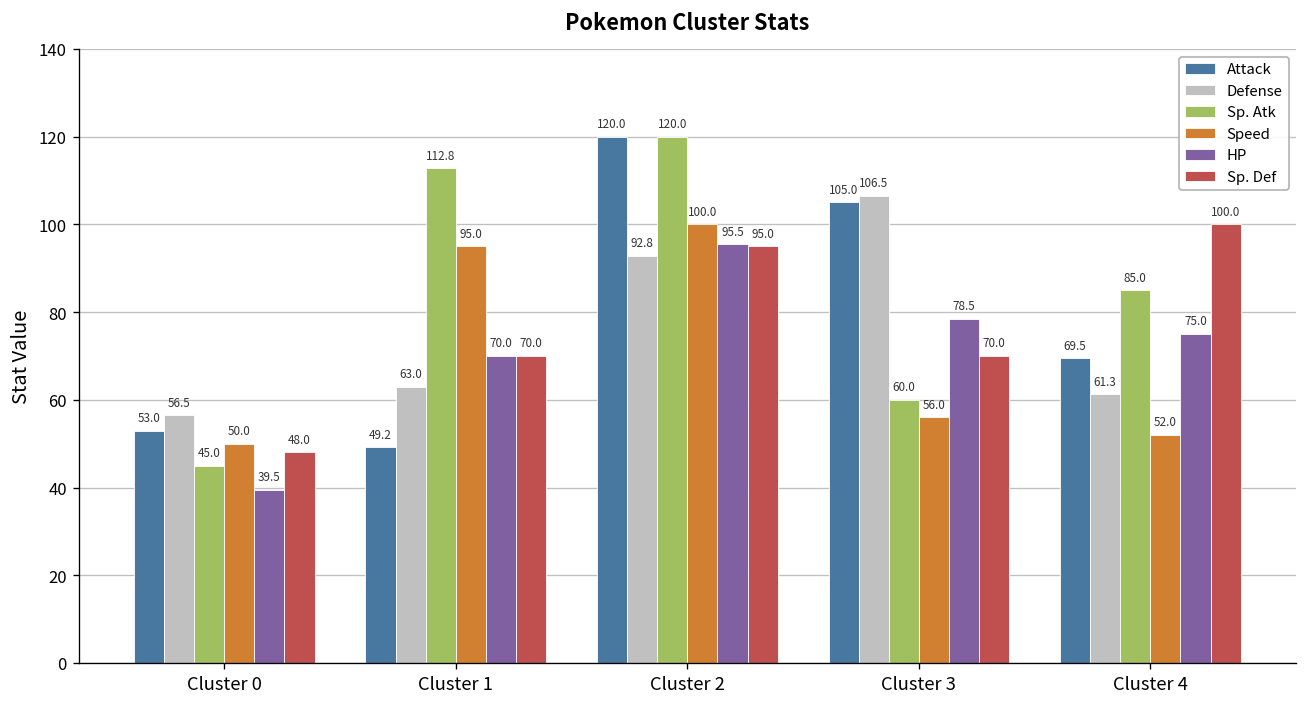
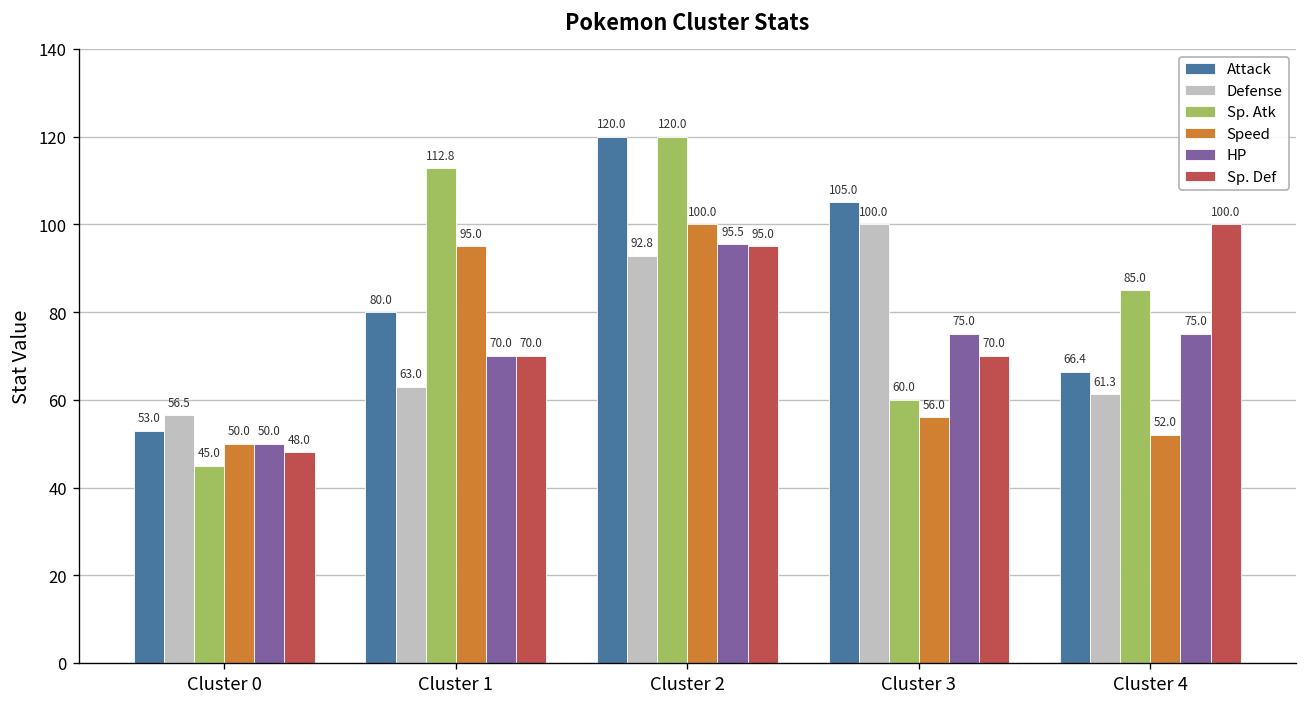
  {
    "Attack": {
      "Cluster 0": 53.0,
-     "Cluster 1": 49.2,
+     "Cluster 1": 80.0,
      "Cluster 2": 120.0,
      "Cluster 3": 105.0,
-     "Cluster 4": 69.5
+     "Cluster 4": 66.4
    },
    "Defense": {
      "Cluster 0": 56.5,
      "Cluster 1": 63.0,
      "Cluster 2": 92.8,
-     "Cluster 3": 106.5,
+     "Cluster 3": 100.0,
      "Cluster 4": 61.3
    },
    "Sp. Atk": {
      "Cluster 0": 45.0,
      "Cluster 1": 112.8,
      "Cluster 2": 120.0,
      "Cluster 3": 60.0,
      "Cluster 4": 85.0
    },
    "HP": {
-     "Cluster 0": 39.5,
+     "Cluster 0": 50.0,
      "Cluster 1": 70.0,
      "Cluster 2": 95.5,
-     "Cluster 3": 78.5,
+     "Cluster 3": 75.0,
      "Cluster 4": 75.0
    }
  }
